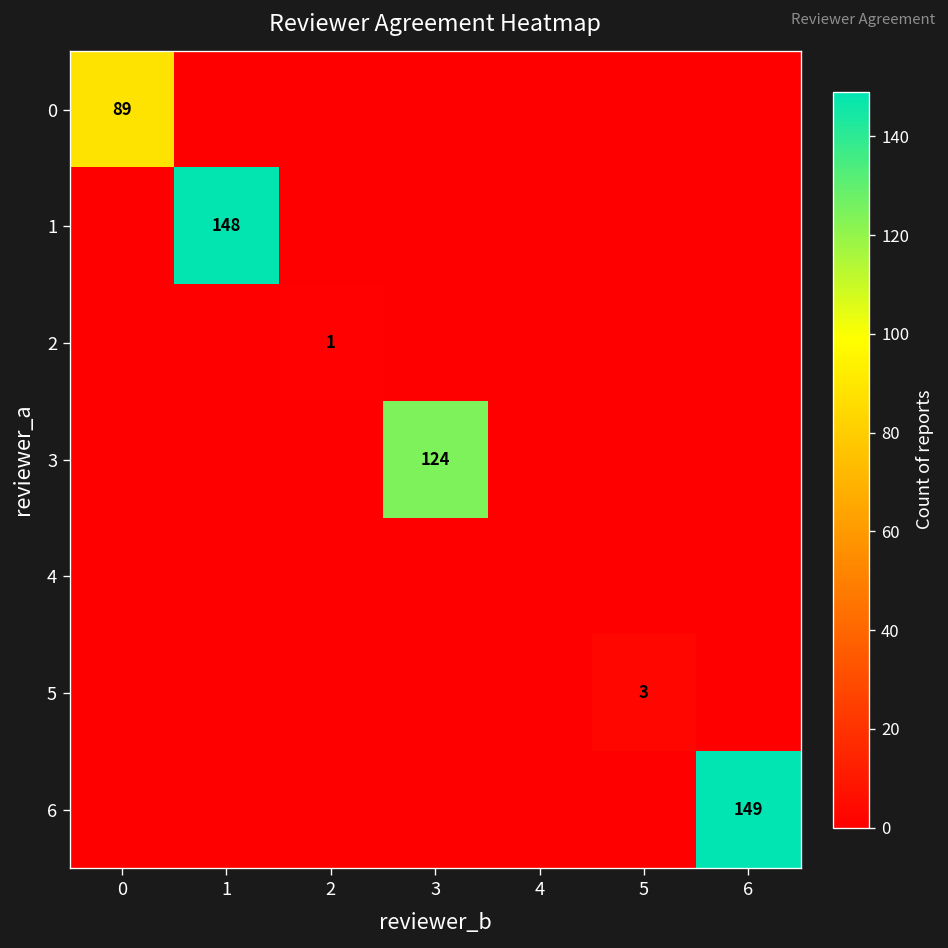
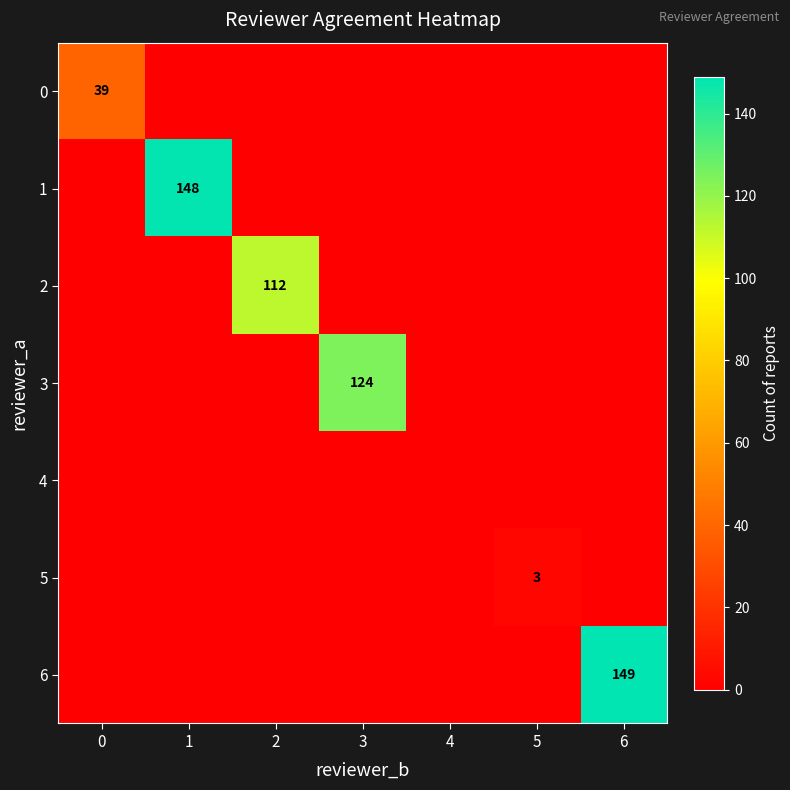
  {
    "0": {
-     "0": 89
+     "0": 39
    },
    "1": {
      "1": 148
    },
    "2": {
-     "2": 1
+     "2": 112
    },
    "3": {
      "3": 124
    },
    "5": {
      "5": 3
    },
    "6": {
      "6": 149
    }
  }
